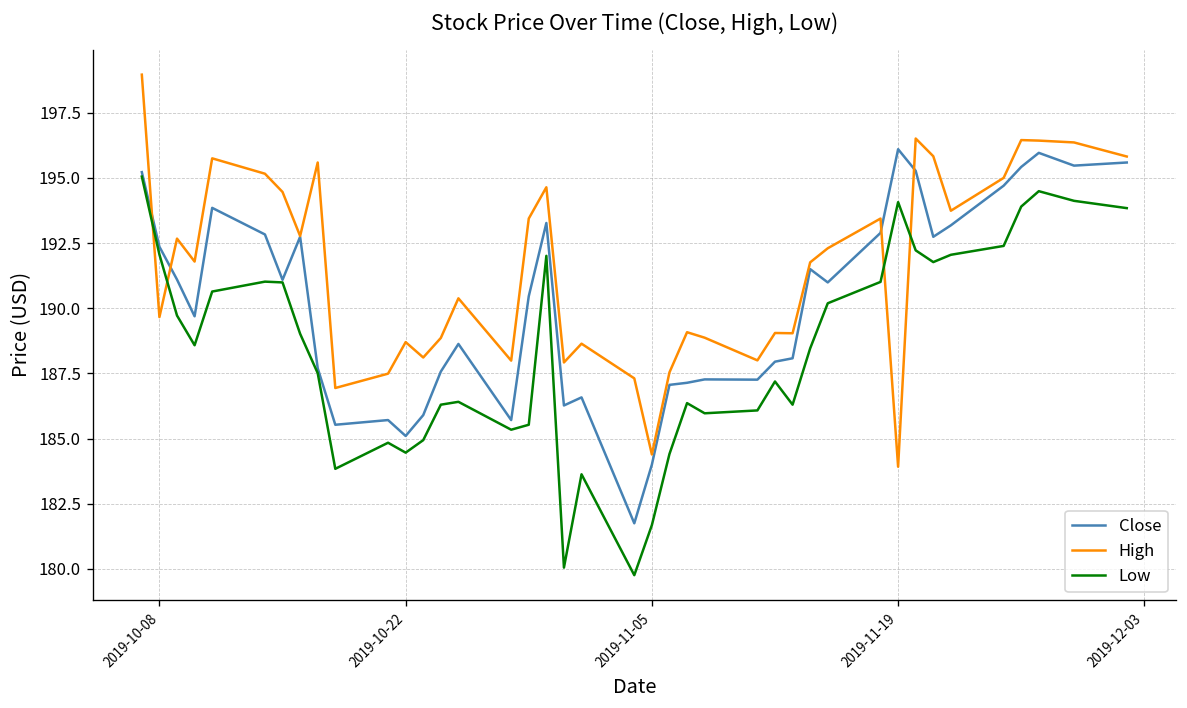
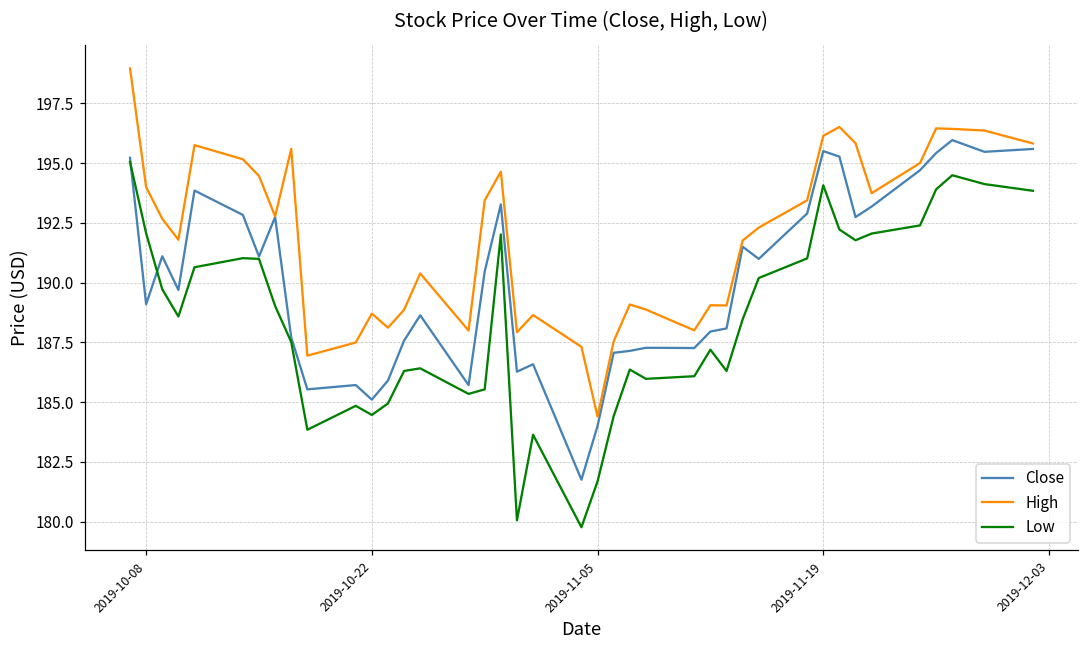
  {
    "Close": {
-     "2019-10-08": 192.4,
+     "2019-10-08": 189.1,
      "2019-10-22": 185.1,
      "2019-11-05": 184.0,
-     "2019-11-19": 196.1
+     "2019-11-19": 195.5
    },
    "High": {
-     "2019-10-08": 189.7,
+     "2019-10-08": 194.0,
      "2019-10-22": 188.7,
      "2019-11-05": 184.4,
-     "2019-11-19": 183.9
+     "2019-11-19": 196.1
    },
    "Low": {
      "2019-10-08": 192.1,
      "2019-10-22": 184.5,
      "2019-11-05": 181.7,
      "2019-11-19": 194.1
    }
  }
